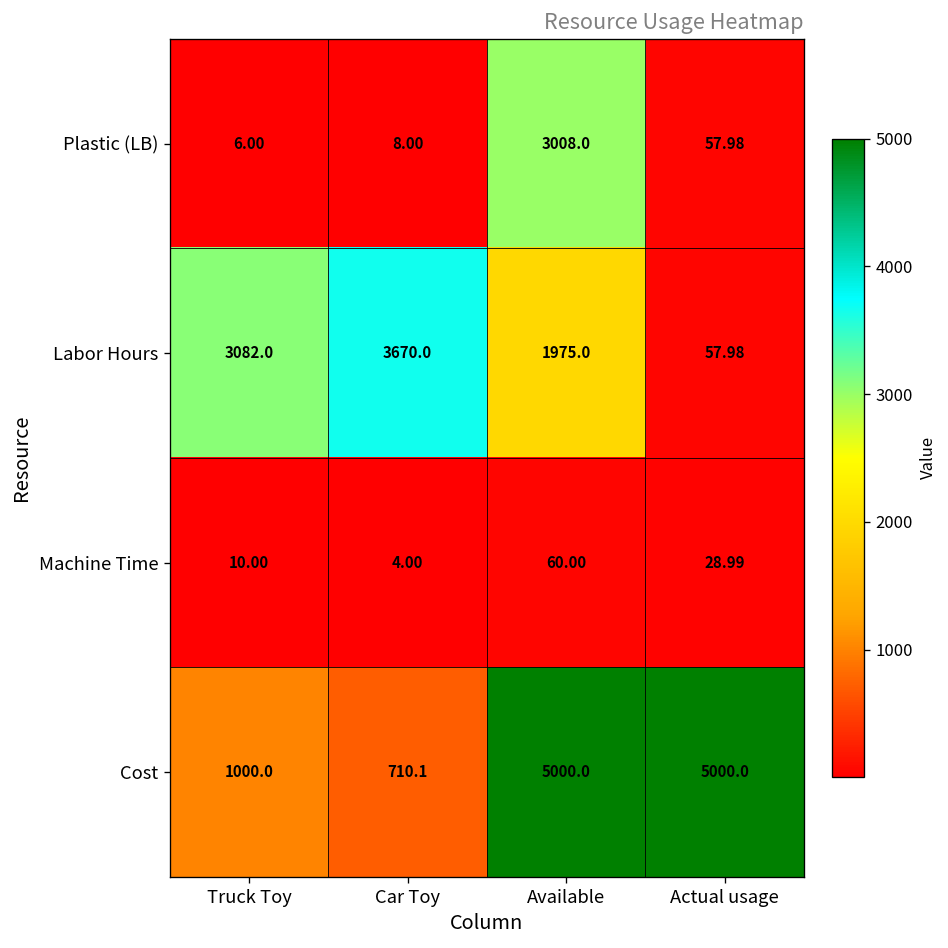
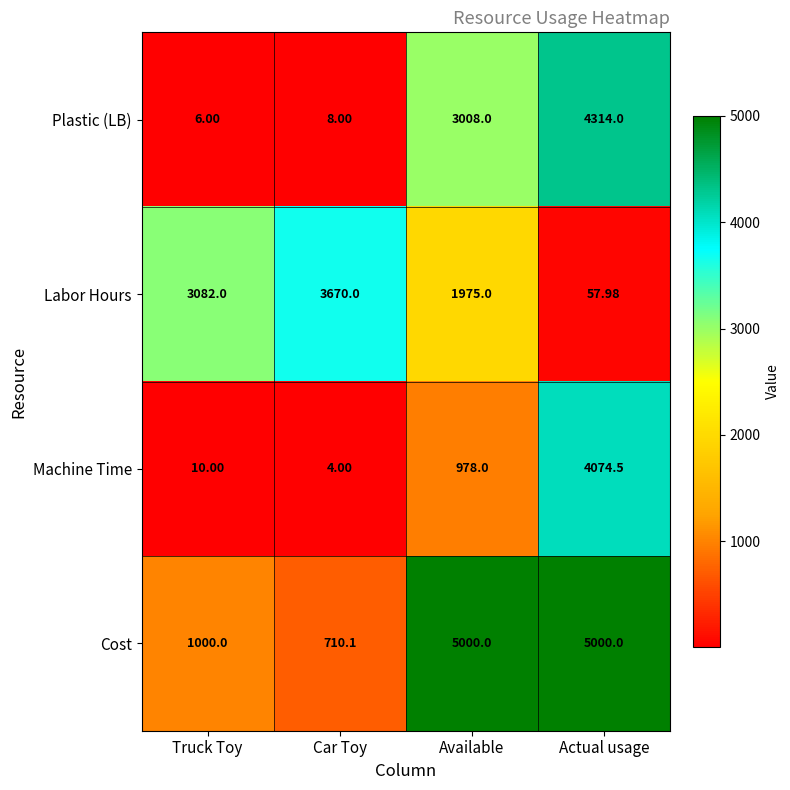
  {
    "Plastic (LB)": {
      "Truck Toy": 6.00,
      "Car Toy": 8.00,
      "Available": 3008.0,
-     "Actual usage": 57.98
+     "Actual usage": 4314.0
    },
    "Labor Hours": {
      "Truck Toy": 3082.0,
      "Car Toy": 3670.0,
      "Available": 1975.0,
      "Actual usage": 57.98
    },
    "Machine Time": {
      "Truck Toy": 10.00,
      "Car Toy": 4.00,
-     "Available": 60.00,
-     "Actual usage": 28.99
+     "Available": 978.0,
+     "Actual usage": 4074.5
    },
    "Cost": {
      "Truck Toy": 1000.0,
      "Car Toy": 710.1,
      "Available": 5000.0,
      "Actual usage": 5000.0
    }
  }
